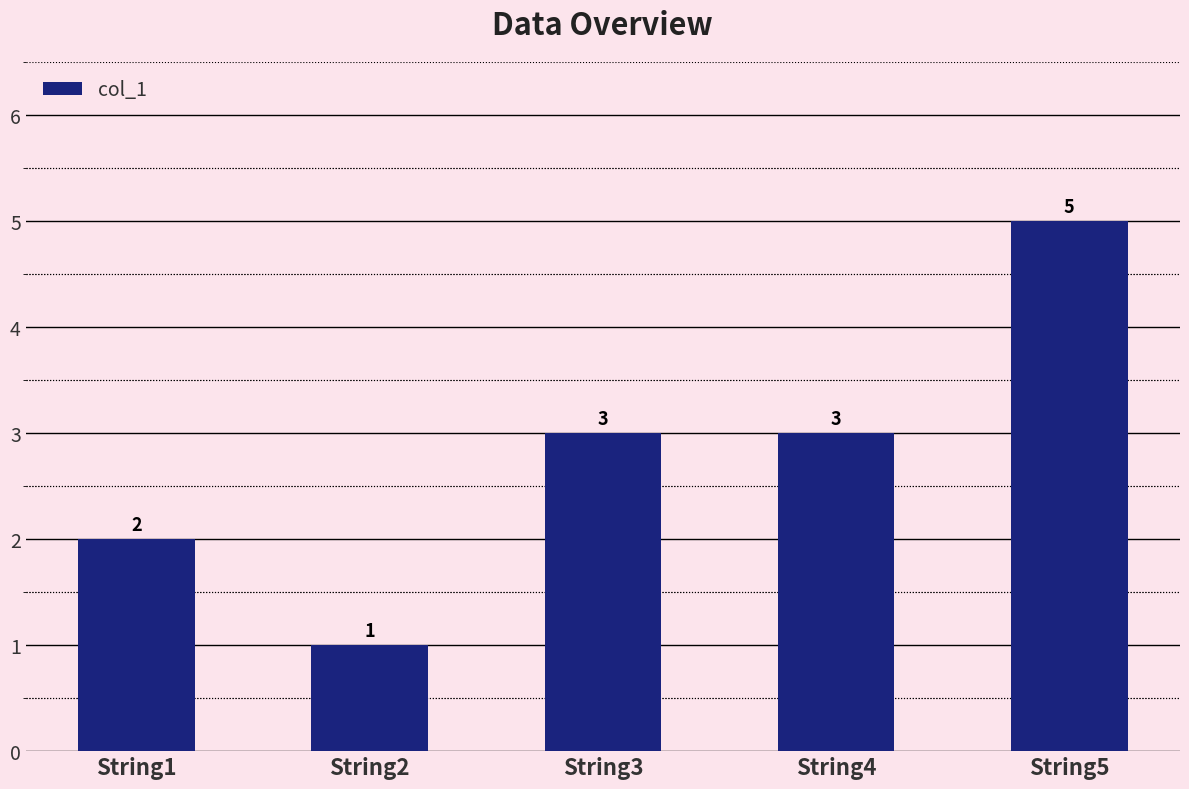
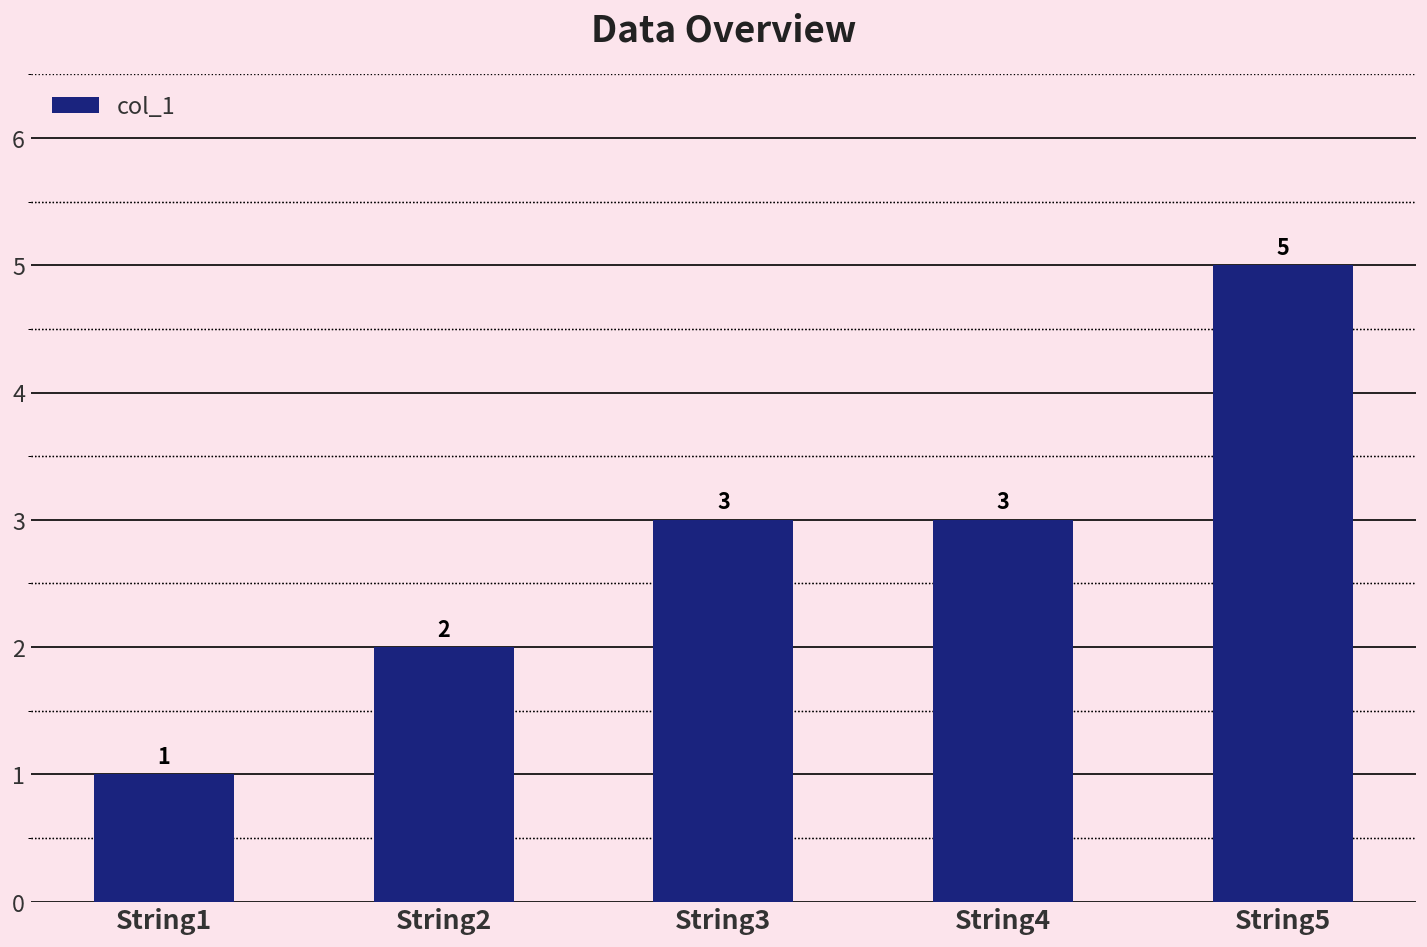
  {
-   "String1": 2,
-   "String2": 1,
+   "String1": 1,
+   "String2": 2,
    "String3": 3,
    "String4": 3,
    "String5": 5
  }
